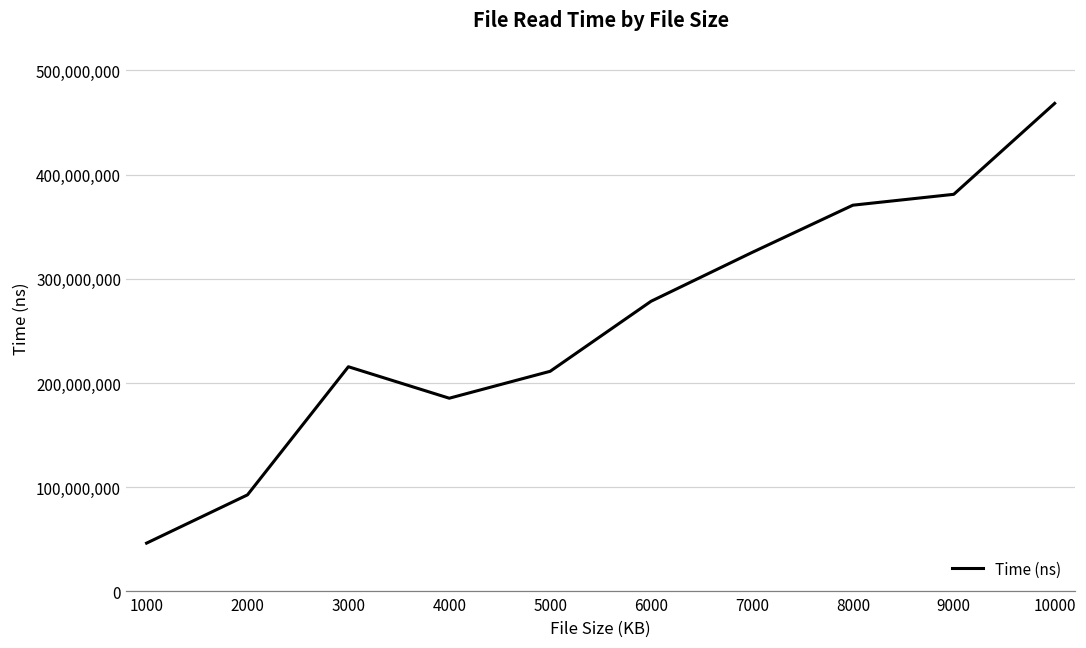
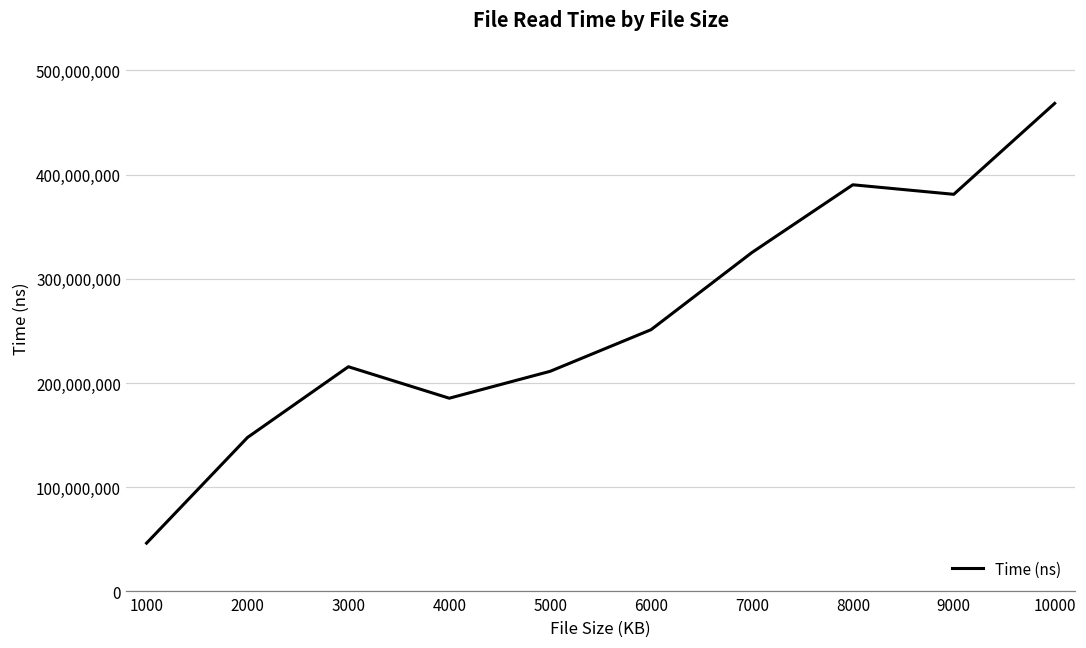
  {
    "1000": "50,000,000",
-   "2000": "90,000,000",
+   "2000": "150,000,000",
    "3000": "220,000,000",
    "4000": "190,000,000",
    "5000": "210,000,000",
-   "6000": "280,000,000",
+   "6000": "250,000,000",
    "7000": "330,000,000",
-   "8000": "370,000,000",
+   "8000": "390,000,000",
    "9000": "380,000,000",
    "10000": "470,000,000"
  }
